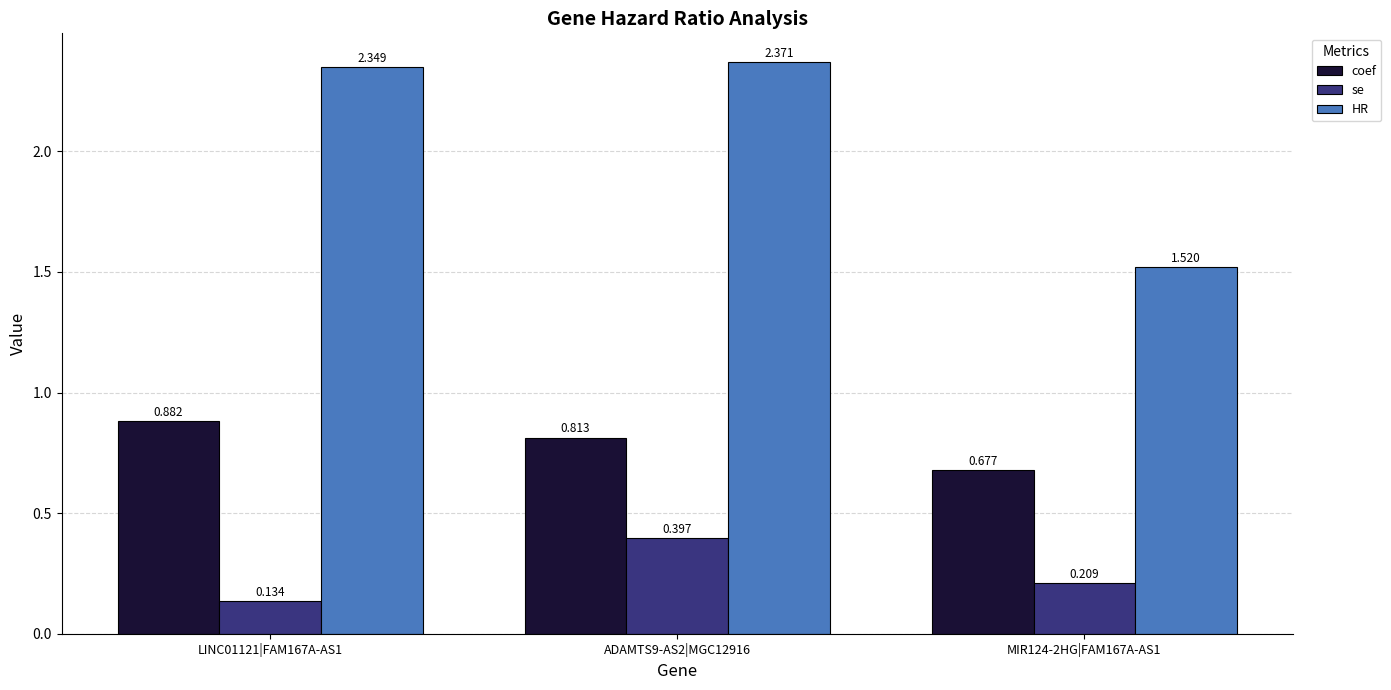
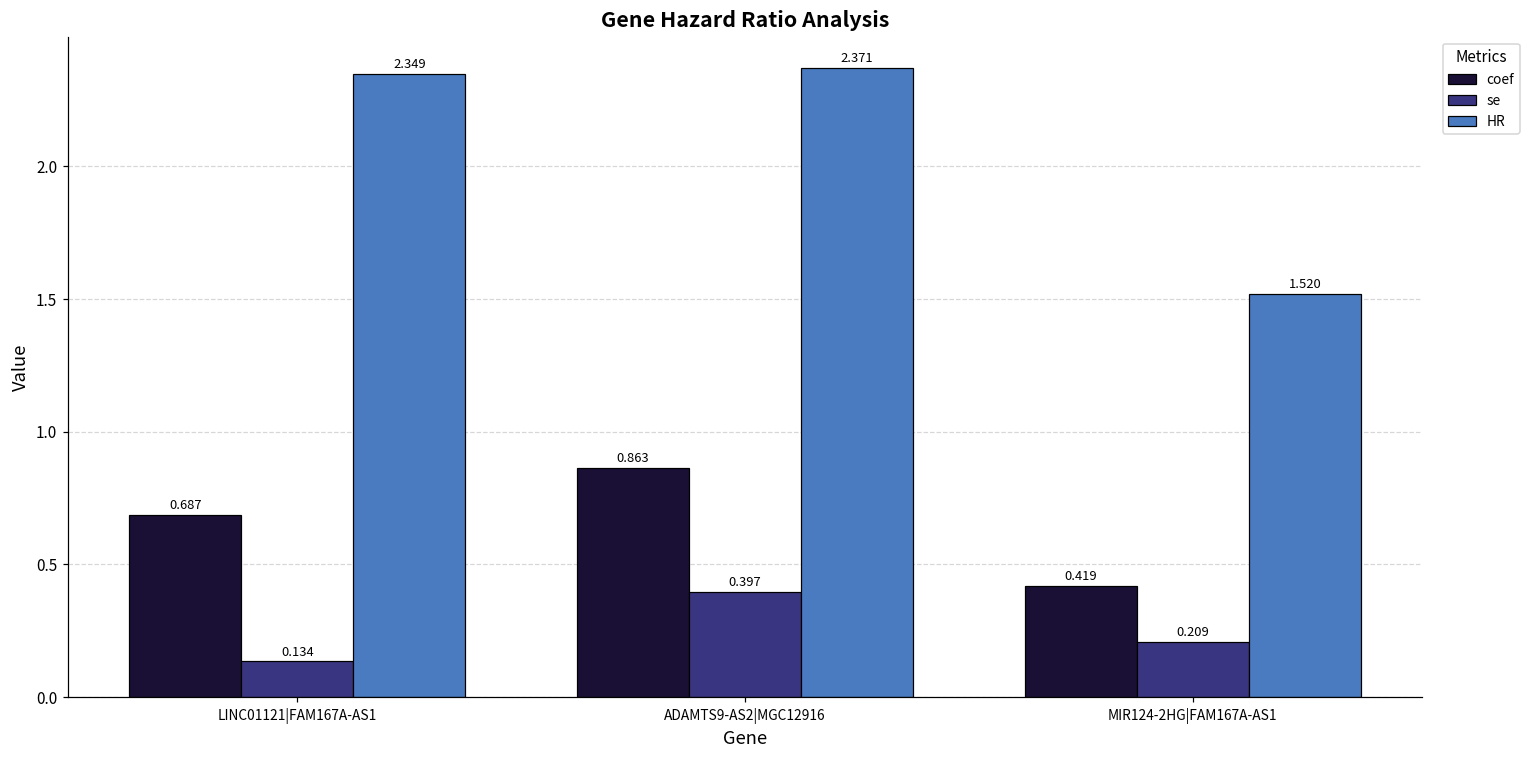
  {
    "coef": {
-     "LINC01121|FAM167A-AS1": 0.882,
-     "ADAMTS9-AS2|MGC12916": 0.813,
-     "MIR124-2HG|FAM167A-AS1": 0.677
+     "LINC01121|FAM167A-AS1": 0.687,
+     "ADAMTS9-AS2|MGC12916": 0.863,
+     "MIR124-2HG|FAM167A-AS1": 0.419
    },
    "se": {
      "LINC01121|FAM167A-AS1": 0.134,
      "ADAMTS9-AS2|MGC12916": 0.397,
      "MIR124-2HG|FAM167A-AS1": 0.209
    },
    "HR": {
      "LINC01121|FAM167A-AS1": 2.349,
      "ADAMTS9-AS2|MGC12916": 2.371,
      "MIR124-2HG|FAM167A-AS1": 1.520
    }
  }
